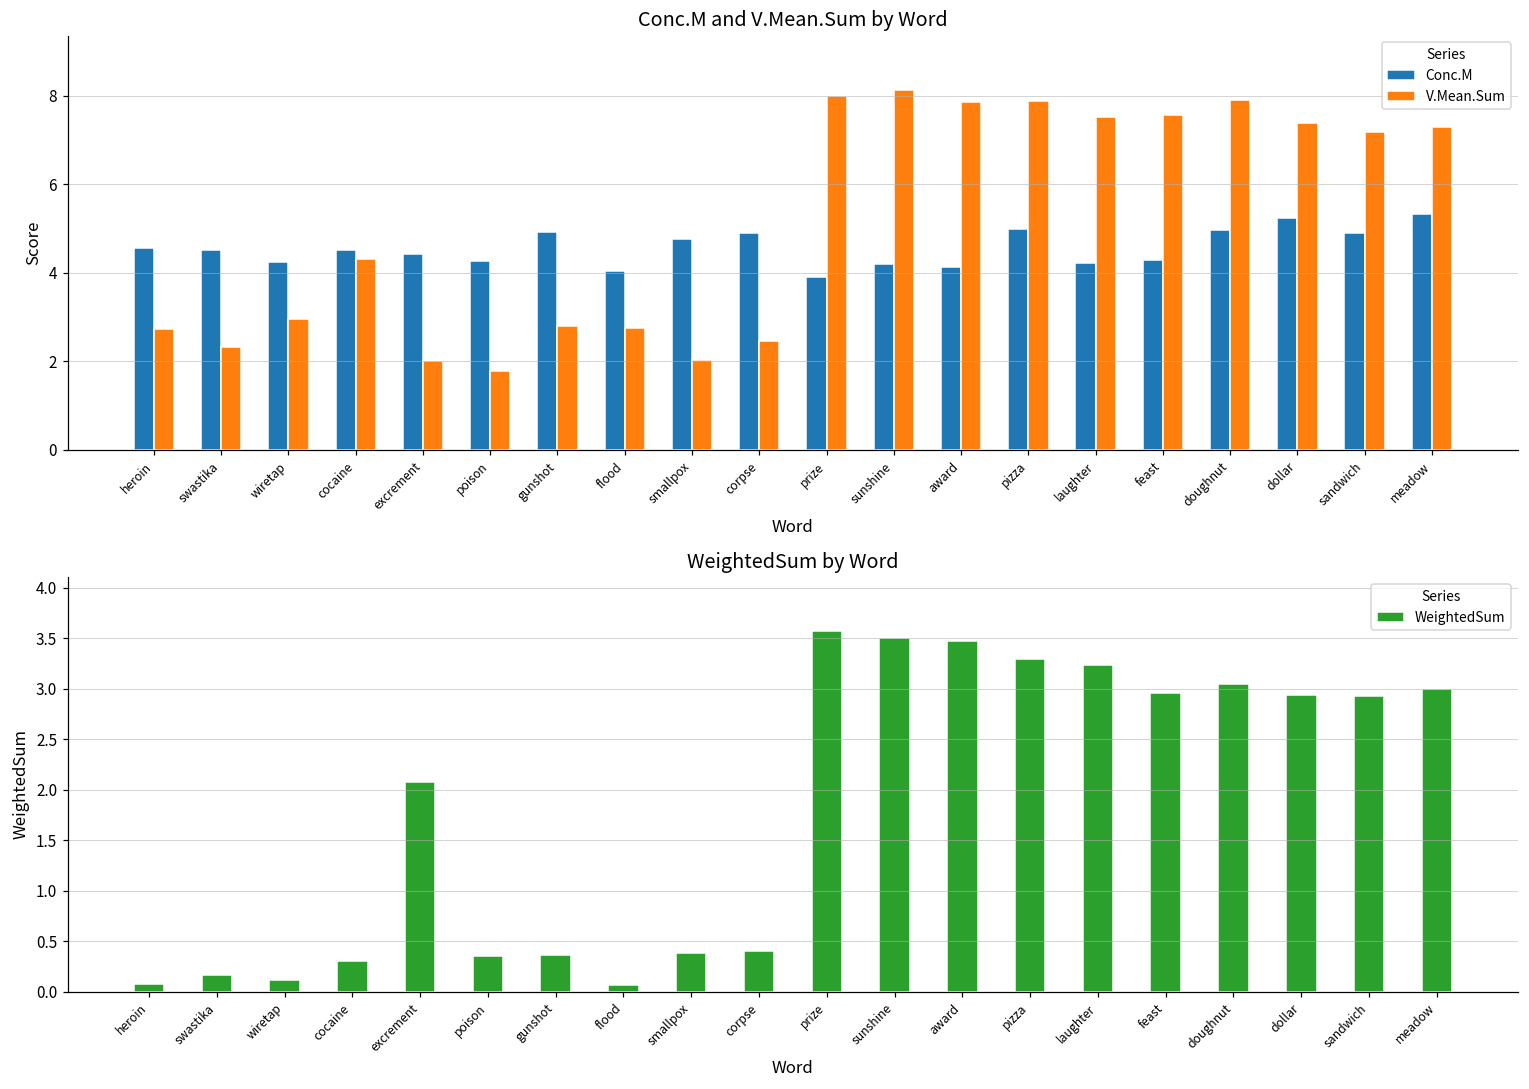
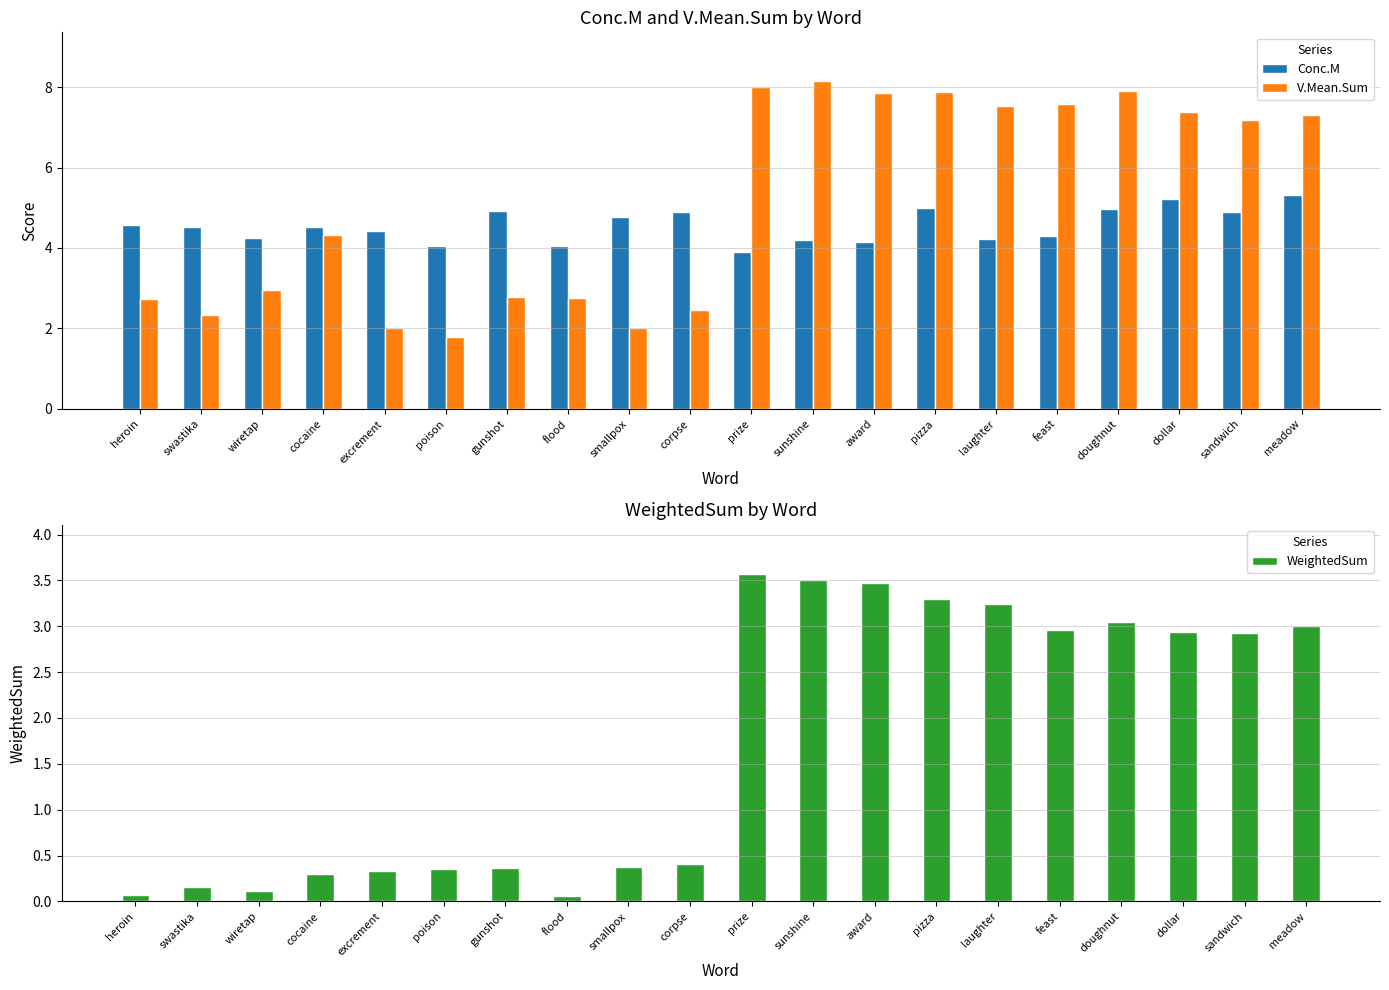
  {
    "Conc.M and V.Mean.Sum by Word": {
      "Conc.M": {
        "heroin": 4.6,
        "swastika": 4.5,
        "wiretap": 4.3,
        "cocaine": 4.5,
        "excrement": 4.4,
-       "poison": 4.3,
+       "poison": 4.1,
        "gunshot": 4.9,
        "flood": 4.0,
        "smallpox": 4.8,
        "corpse": 4.9,
        "prize": 3.9,
        "sunshine": 4.2,
        "award": 4.1,
        "pizza": 5.0,
        "laughter": 4.2,
        "feast": 4.3,
        "doughnut": 5.0,
        "dollar": 5.2,
        "sandwich": 4.9,
        "meadow": 5.3
      },
      "V.Mean.Sum": {
        "heroin": 2.7,
        "swastika": 2.3,
        "wiretap": 3.0,
        "cocaine": 4.3,
        "excrement": 2.0,
        "poison": 1.8,
        "gunshot": 2.8,
        "flood": 2.8,
        "smallpox": 2.0,
        "corpse": 2.5,
        "prize": 8.0,
        "sunshine": 8.1,
        "award": 7.9,
        "pizza": 7.9,
        "laughter": 7.5,
        "feast": 7.6,
        "doughnut": 7.9,
        "dollar": 7.4,
        "sandwich": 7.2,
        "meadow": 7.3
      }
    },
    "WeightedSum by Word": {
      "heroin": 0.1,
      "swastika": 0.2,
      "wiretap": 0.1,
      "cocaine": 0.3,
-     "excrement": 2.1,
+     "excrement": 0.3,
      "poison": 0.4,
      "gunshot": 0.4,
      "flood": 0.1,
      "smallpox": 0.4,
      "corpse": 0.4,
      "prize": 3.6,
      "sunshine": 3.5,
      "award": 3.5,
      "pizza": 3.3,
      "laughter": 3.2,
      "feast": 3.0,
      "doughnut": 3.0,
      "dollar": 2.9,
      "sandwich": 2.9,
      "meadow": 3.0
    }
  }
